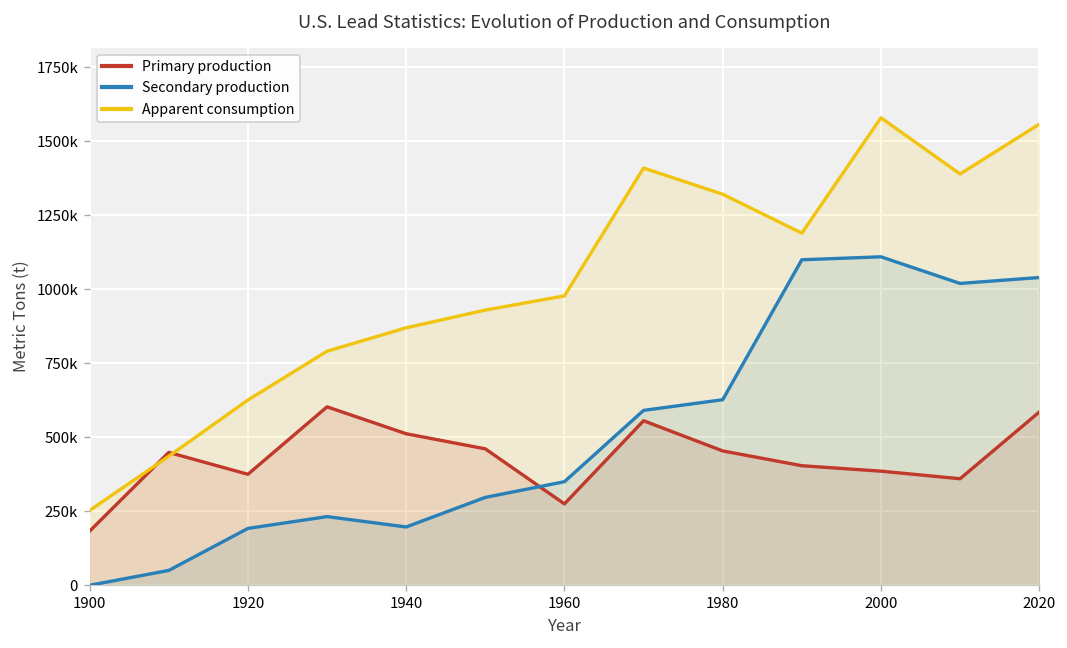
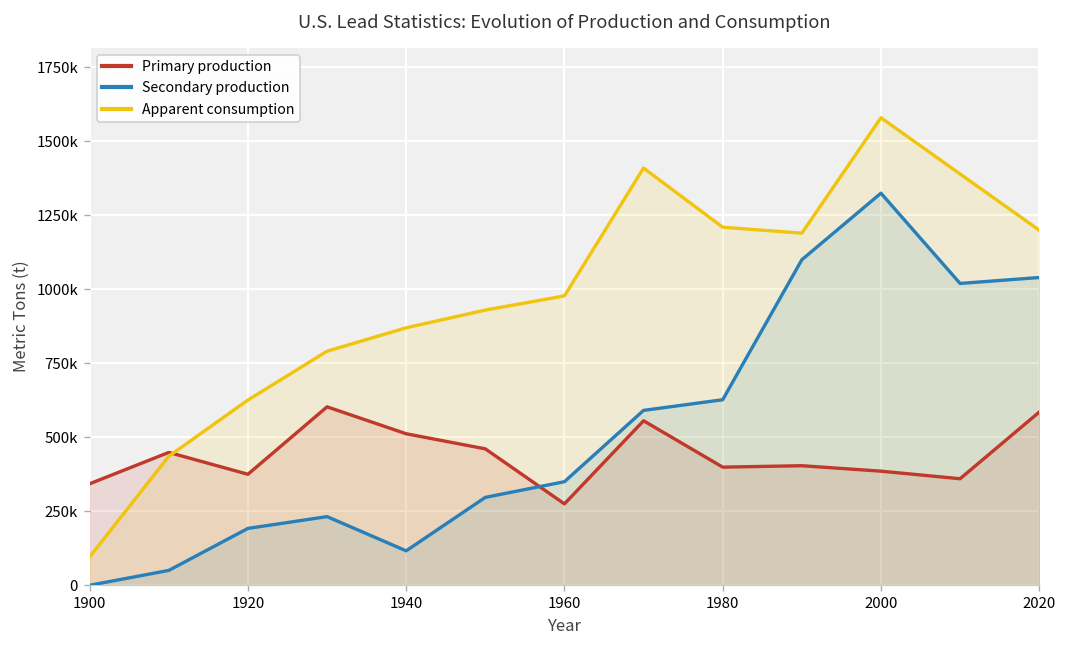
  {
    "Primary production": {
-     "1900": 180000,
+     "1900": 340000,
      "1920": 380000,
      "1940": 510000,
      "1960": 280000,
-     "1980": 450000,
+     "1980": 400000,
      "2000": 390000,
      "2020": 590000
    },
    "Secondary production": {
      "1900": 0,
      "1920": 190000,
-     "1940": 200000,
+     "1940": 120000,
      "1960": 350000,
      "1980": 630000,
-     "2000": 1110000,
+     "2000": 1330000,
      "2020": 1040000
    },
    "Apparent consumption": {
-     "1900": 250000,
+     "1900": 100000,
      "1920": 630000,
      "1940": 870000,
      "1960": 980000,
-     "1980": 1320000,
+     "1980": 1210000,
      "2000": 1580000,
-     "2020": 1560000
+     "2020": 1200000
    }
  }
